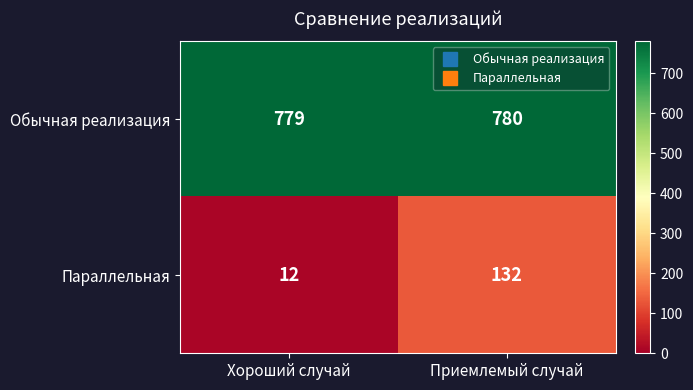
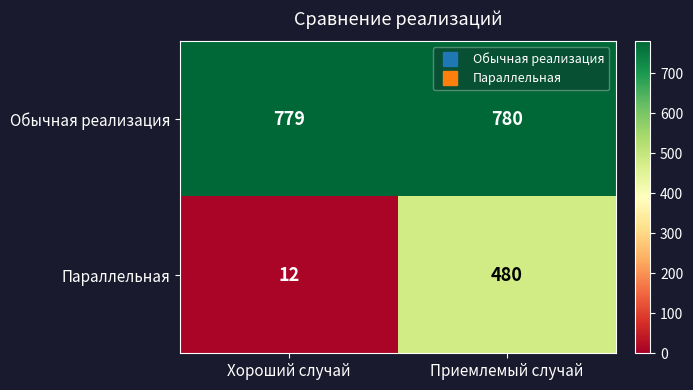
  {
    "Обычная реализация": {
      "Хороший случай": 779,
      "Приемлемый случай": 780
    },
    "Параллельная": {
      "Хороший случай": 12,
-     "Приемлемый случай": 132
+     "Приемлемый случай": 480
    }
  }
